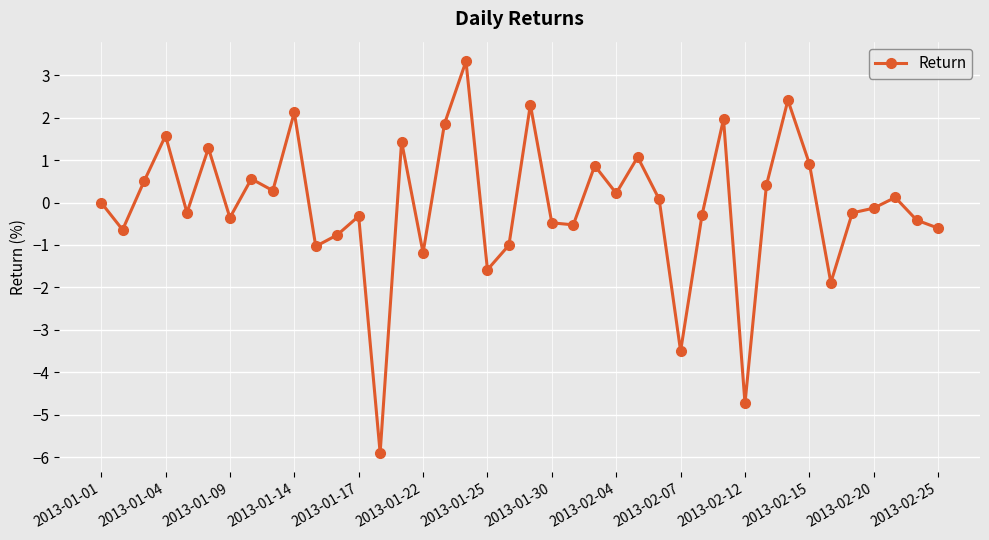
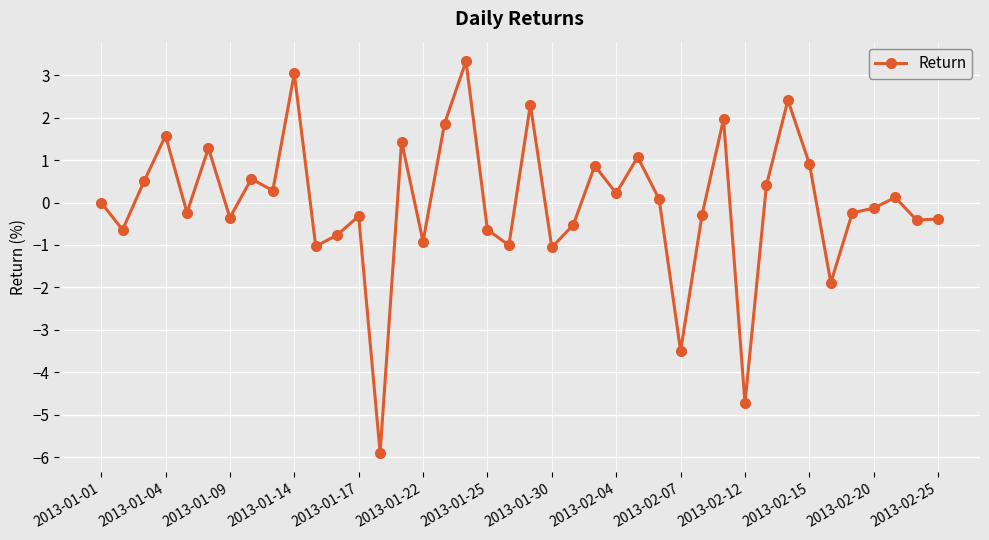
  {
    "2013-01-01": 0.0,
    "2013-01-04": 1.6,
    "2013-01-09": -0.4,
-   "2013-01-14": 2.1,
+   "2013-01-14": 3.0,
    "2013-01-17": -0.3,
-   "2013-01-22": -1.2,
-   "2013-01-25": -1.6,
-   "2013-01-30": -0.5,
+   "2013-01-22": -0.9,
+   "2013-01-25": -0.6,
+   "2013-01-30": -1.1,
    "2013-02-04": 0.2,
    "2013-02-07": -3.5,
    "2013-02-12": -4.7,
    "2013-02-15": 0.9,
    "2013-02-20": -0.1,
-   "2013-02-25": -0.6
+   "2013-02-25": -0.4
  }
